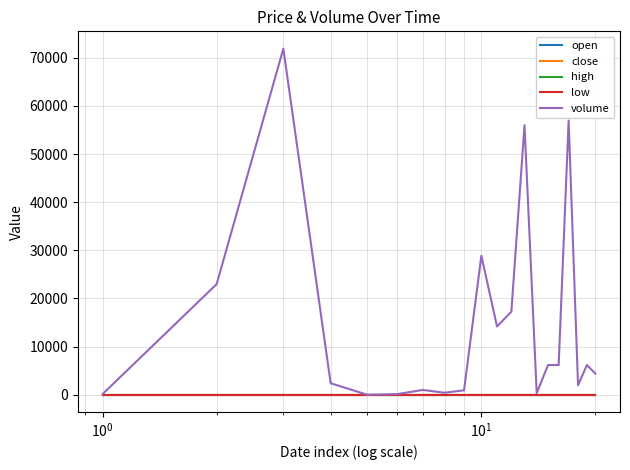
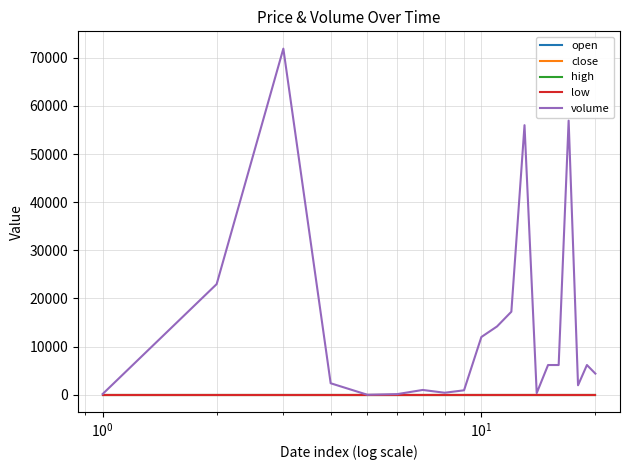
  {
    "low": {
      "10^1": 0
    },
    "volume": {
-     "10^1": 29000
+     "10^1": 12000
    }
  }
